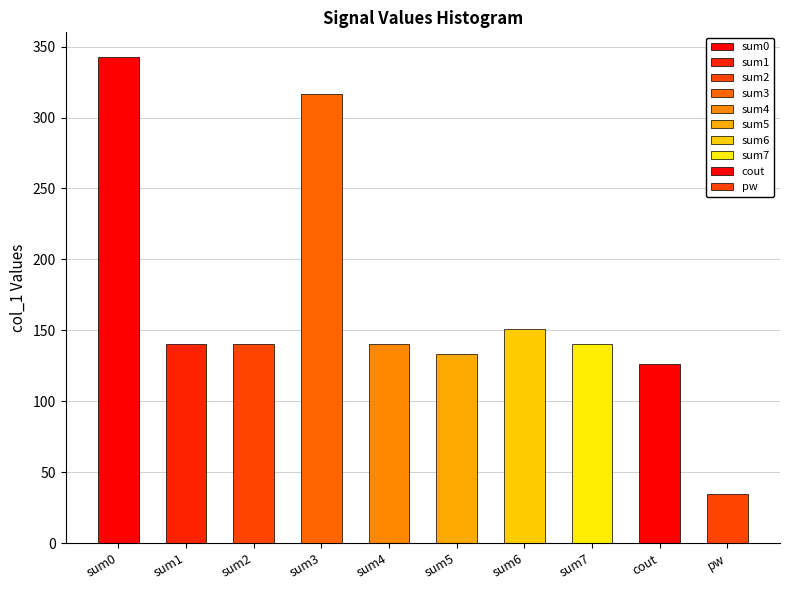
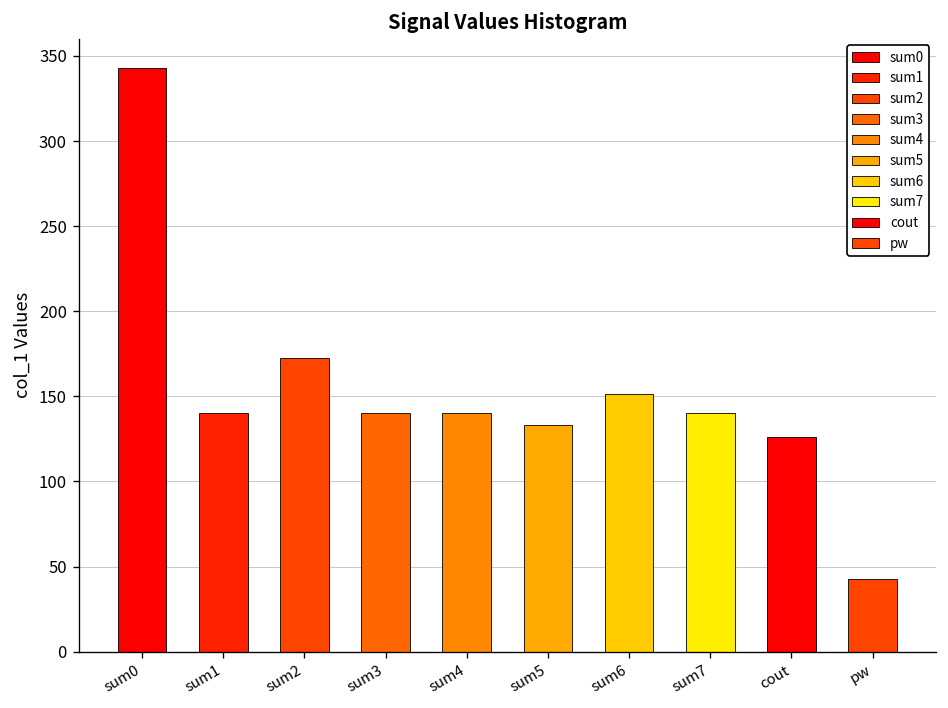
  {
    "sum0": 343,
    "sum1": 140,
-   "sum2": 140,
-   "sum3": 316,
+   "sum2": 172,
+   "sum3": 140,
    "sum4": 140,
    "sum5": 133,
    "sum6": 151,
    "sum7": 140,
    "cout": 126,
-   "pw": 35
+   "pw": 43
  }
